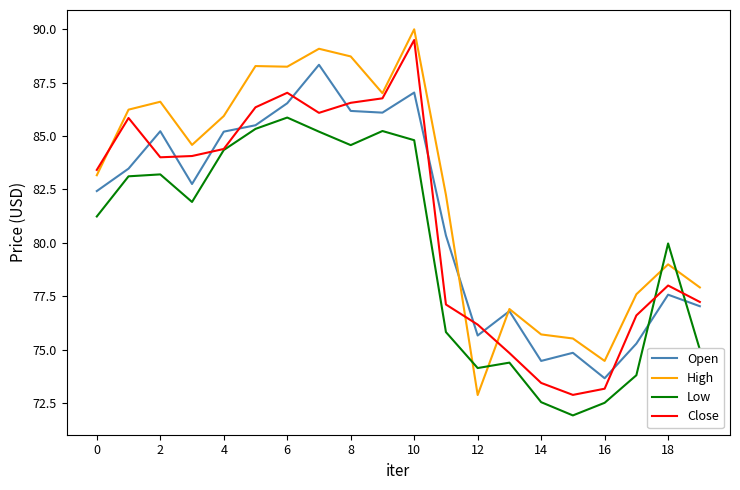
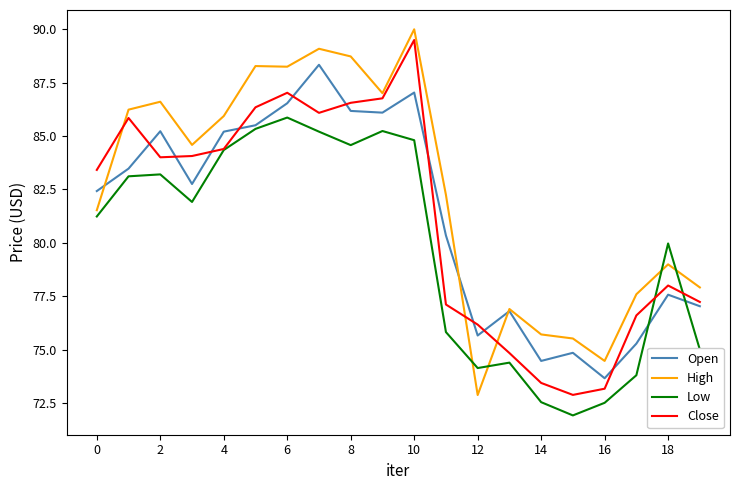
  {
    "Open": {
      "0": 82.4,
      "2": 85.2,
      "4": 85.2,
      "6": 86.5,
      "8": 86.2,
      "10": 87.0,
      "12": 75.7,
      "14": 74.5,
      "16": 73.7,
      "18": 77.6
    },
    "High": {
-     "0": 83.2,
+     "0": 81.5,
      "2": 86.6,
      "4": 85.9,
      "6": 88.2,
      "8": 88.7,
      "10": 90.0,
      "12": 72.9,
      "14": 75.7,
      "16": 74.5,
      "18": 79.0
    },
    "Low": {
      "0": 81.2,
      "2": 83.2,
      "6": 85.9,
      "8": 84.6,
      "10": 84.8,
      "12": 74.1,
      "14": 72.5,
      "16": 72.5,
      "18": 80.0
    },
    "Close": {
      "0": 83.4,
      "2": 84.0,
      "6": 87.0,
      "8": 86.6,
      "10": 89.5,
      "12": 76.2,
      "14": 73.4,
      "16": 73.2,
      "18": 78.0
    }
  }
